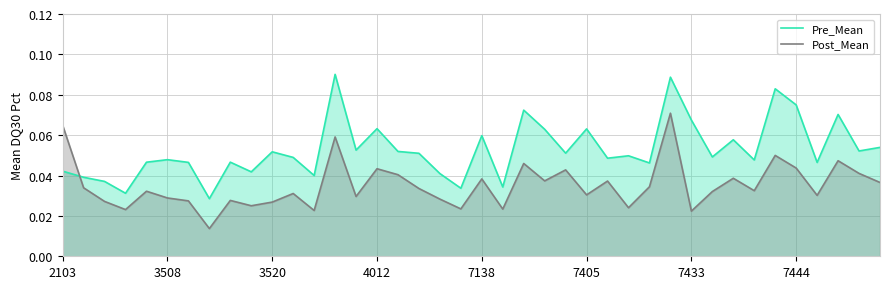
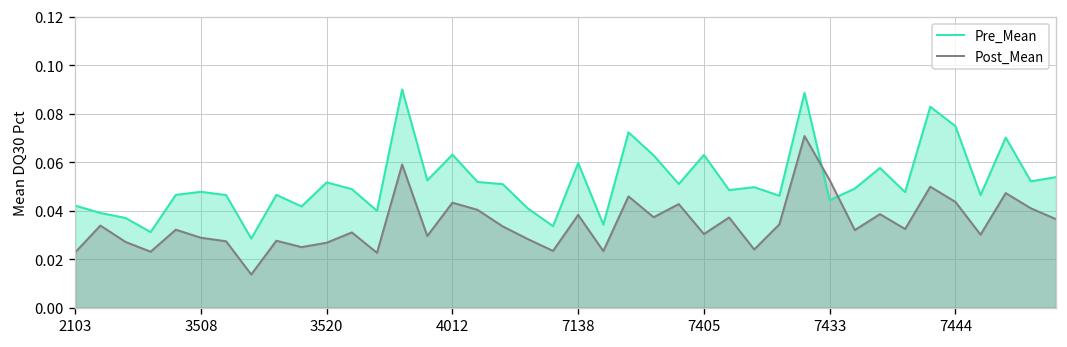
  {
    "Pre_Mean": {
      "2103": 0.042,
      "3508": 0.048,
      "3520": 0.052,
      "4012": 0.063,
      "7138": 0.060,
      "7405": 0.063,
-     "7433": 0.067,
+     "7433": 0.044,
      "7444": 0.075
    },
    "Post_Mean": {
-     "2103": 0.065,
+     "2103": 0.023,
      "3508": 0.029,
      "3520": 0.027,
      "4012": 0.043,
      "7138": 0.038,
      "7405": 0.030,
-     "7433": 0.022,
+     "7433": 0.053,
      "7444": 0.044
    }
  }
